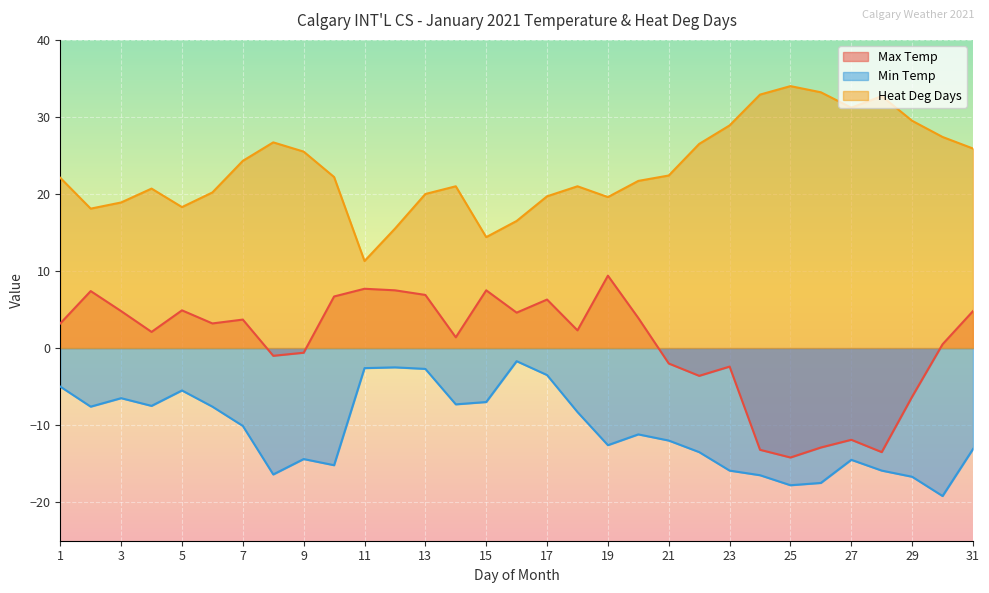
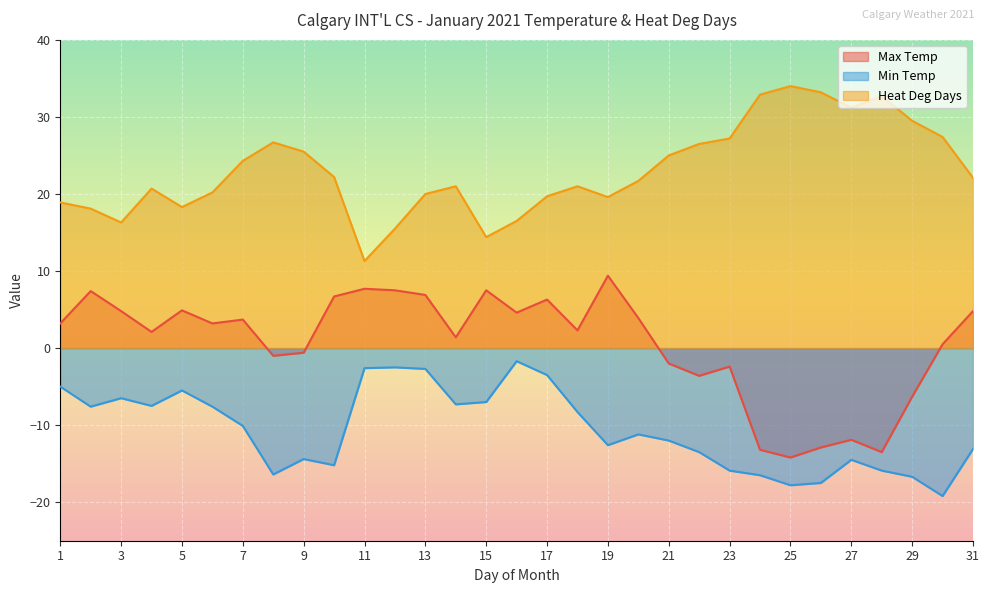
  {
    "Heat Deg Days": {
-     "1": 22,
-     "3": 19,
+     "1": 19,
+     "3": 16,
      "5": 18,
      "7": 24,
      "9": 26,
      "11": 11,
      "13": 20,
      "15": 14,
      "17": 20,
      "19": 20,
-     "21": 22,
-     "23": 29,
+     "21": 25,
+     "23": 27,
      "25": 34,
      "27": 31,
      "29": 30,
-     "31": 26
+     "31": 22
    }
  }
